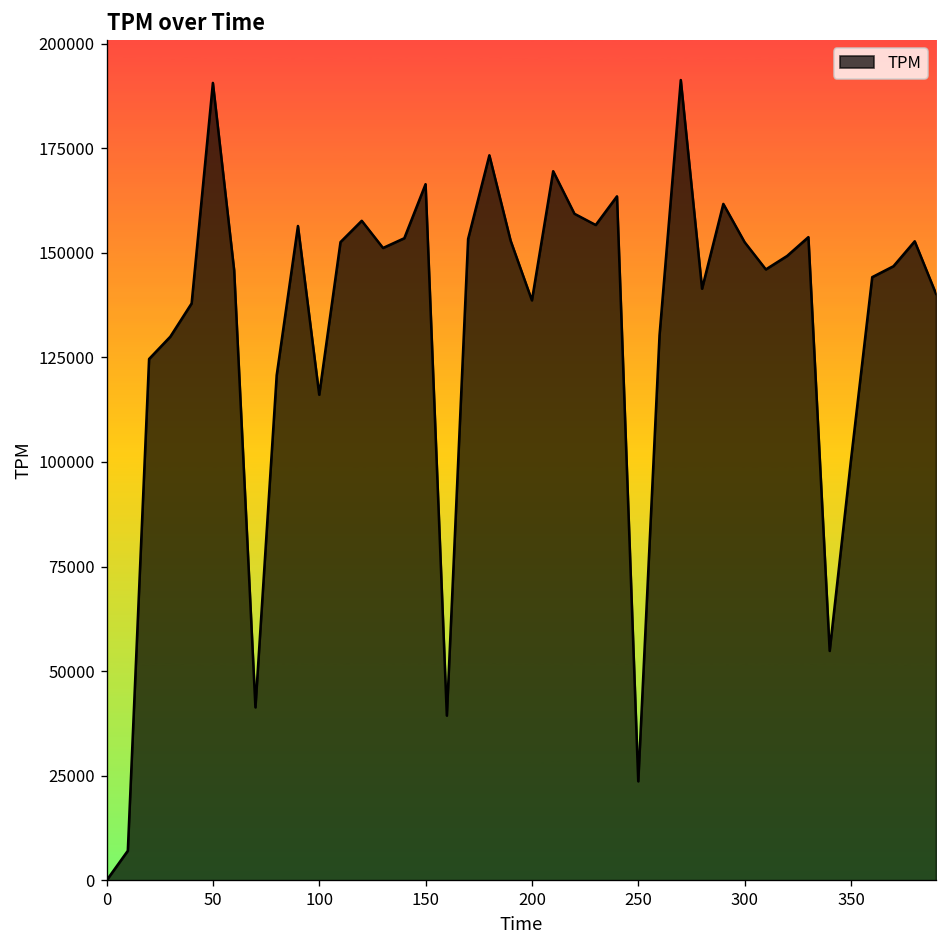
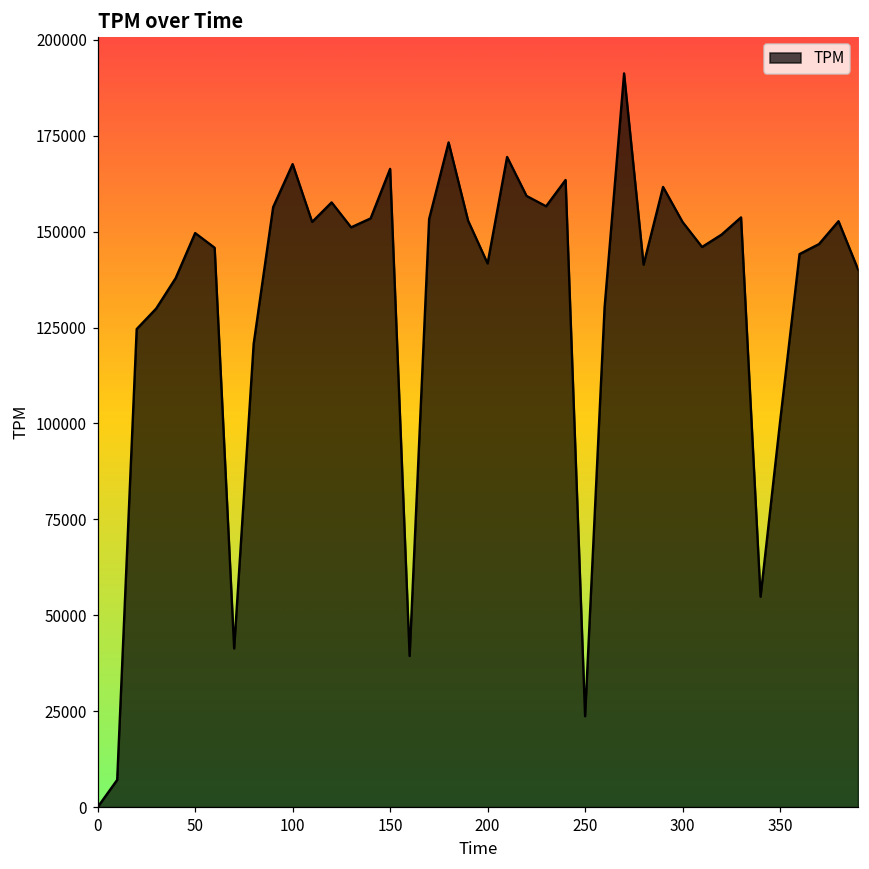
  {
    "0": 0,
-   "50": 191000,
-   "100": 116000,
+   "50": 150000,
+   "100": 168000,
    "150": 166000,
-   "200": 139000,
+   "200": 142000,
    "250": 24000,
    "300": 153000,
    "350": 100000
  }
